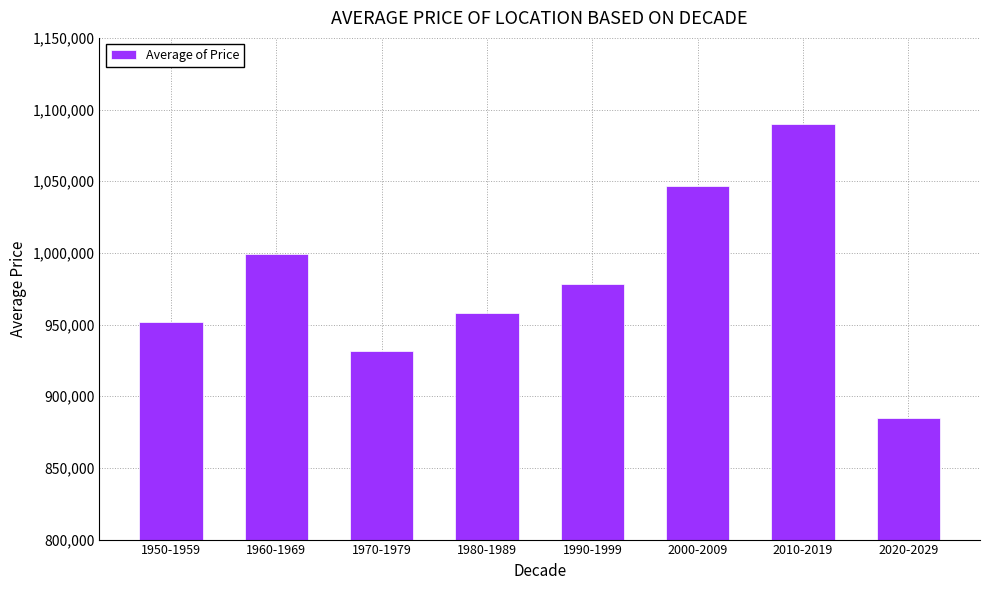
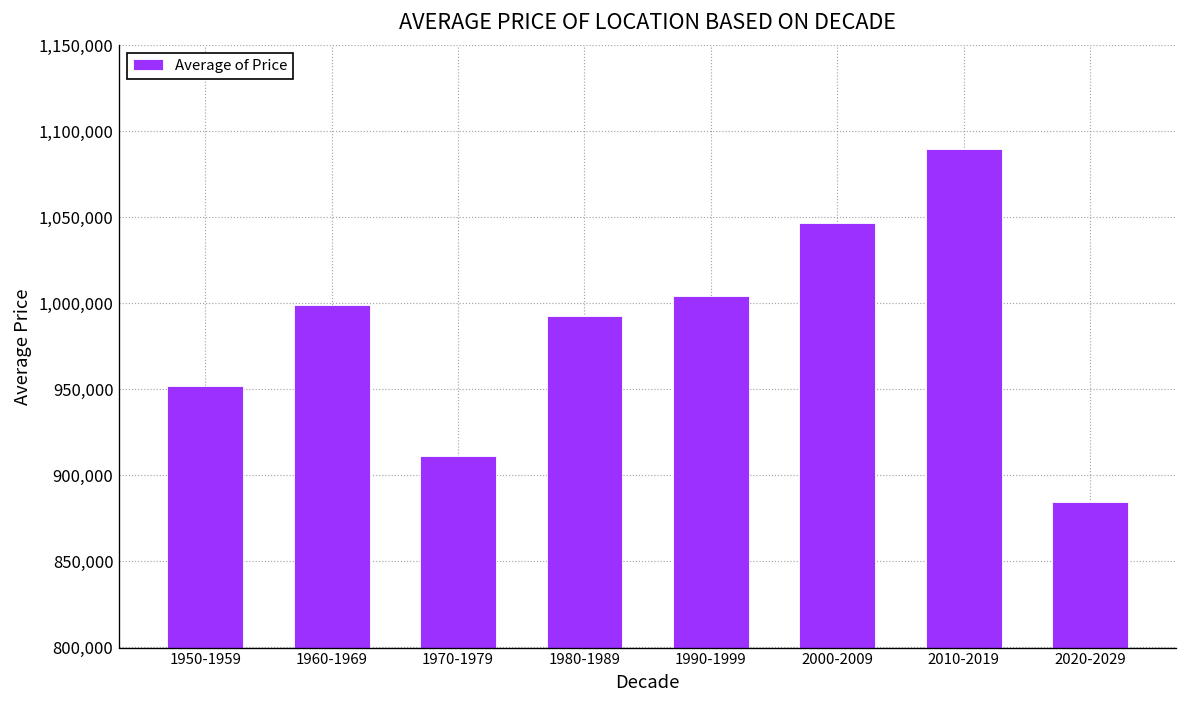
  {
    "1950-1959": "952,000",
    "1960-1969": "999,000",
-   "1970-1979": "932,000",
-   "1980-1989": "958,000",
-   "1990-1999": "978,000",
+   "1970-1979": "912,000",
+   "1980-1989": "993,000",
+   "1990-1999": "1,004,000",
    "2000-2009": "1,047,000",
    "2010-2019": "1,090,000",
    "2020-2029": "885,000"
  }
